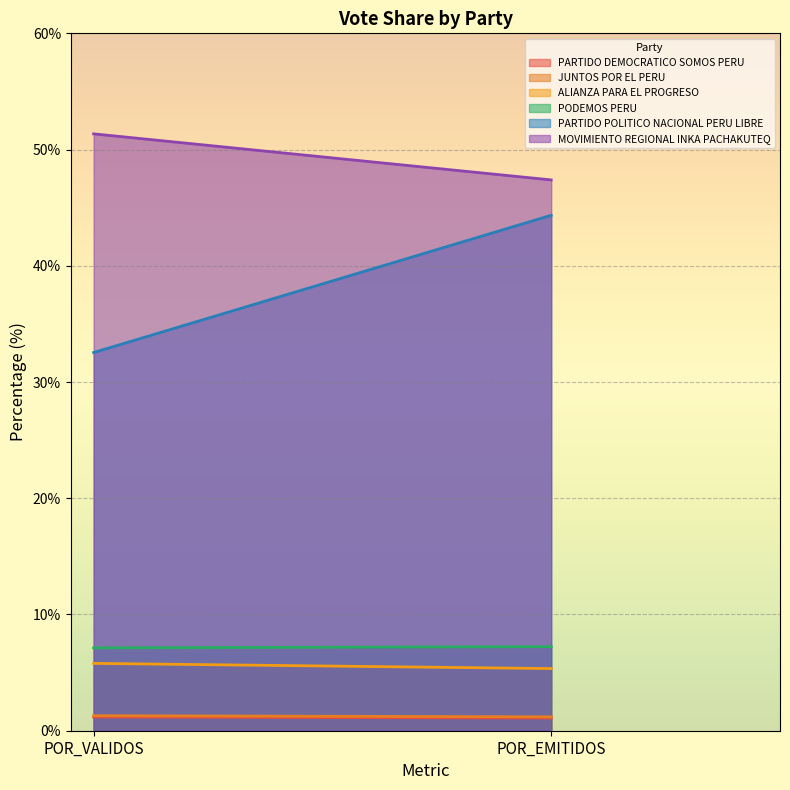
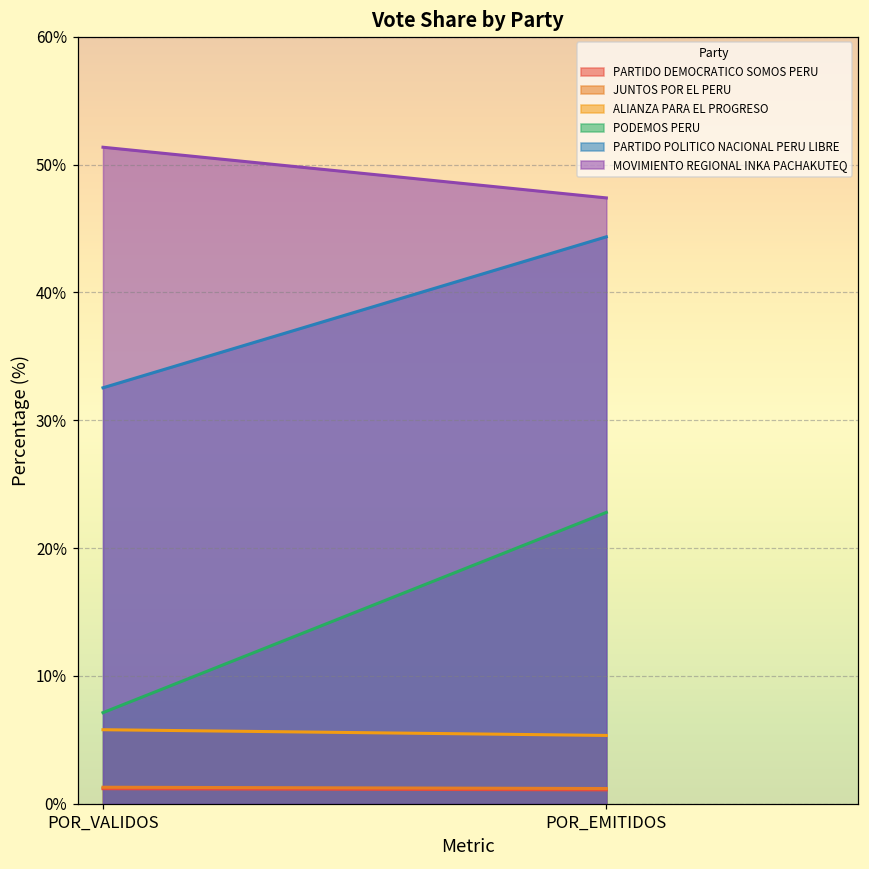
  {
    "PODEMOS PERU": {
      "POR_VALIDOS": "7.1%",
-     "POR_EMITIDOS": "7.2%"
+     "POR_EMITIDOS": "22.8%"
    },
    "PARTIDO POLITICO NACIONAL PERU LIBRE": {
      "POR_VALIDOS": "32.5%",
      "POR_EMITIDOS": "44.3%"
    },
    "MOVIMIENTO REGIONAL INKA PACHAKUTEQ": {
      "POR_VALIDOS": "51.4%",
      "POR_EMITIDOS": "47.4%"
    }
  }
